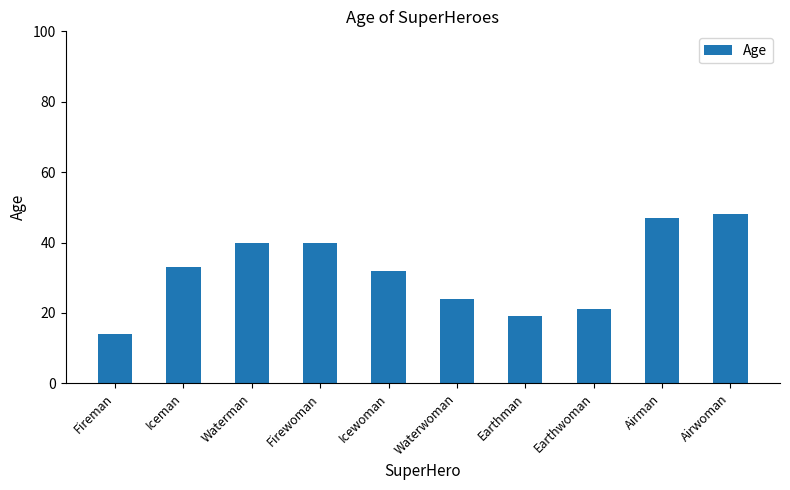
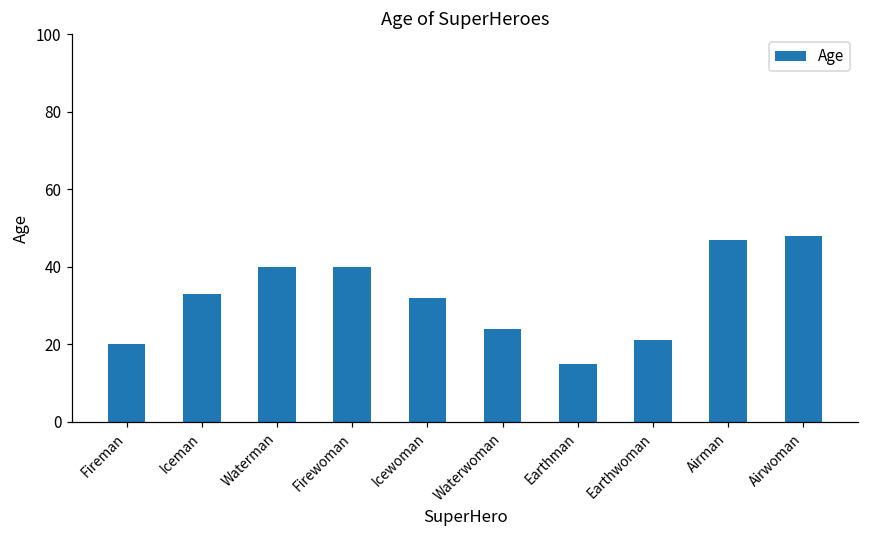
  {
-   "Fireman": 14,
+   "Fireman": 20,
    "Iceman": 33,
    "Waterman": 40,
    "Firewoman": 40,
    "Icewoman": 32,
    "Waterwoman": 24,
-   "Earthman": 19,
+   "Earthman": 15,
    "Earthwoman": 21,
    "Airman": 47,
    "Airwoman": 48
  }
